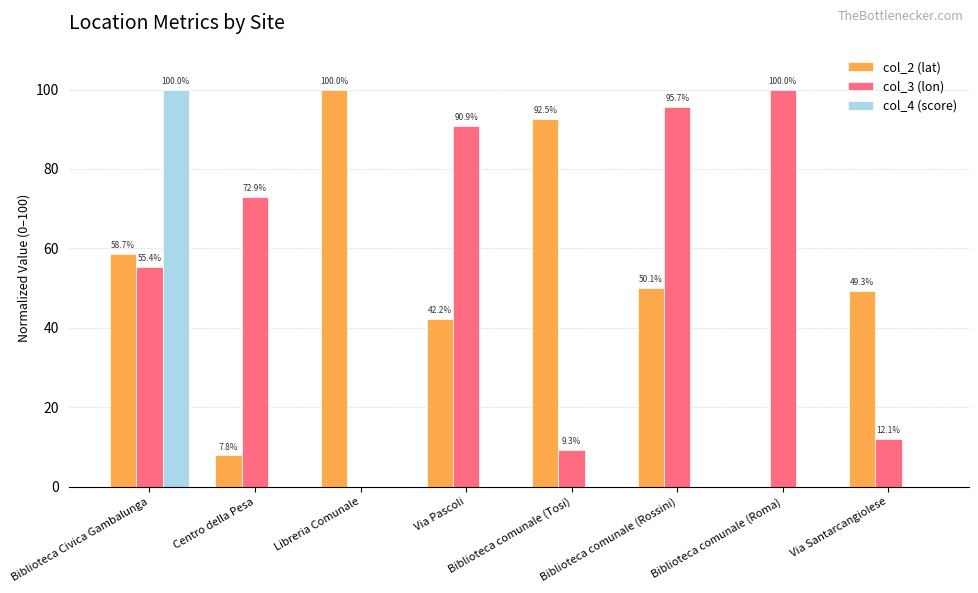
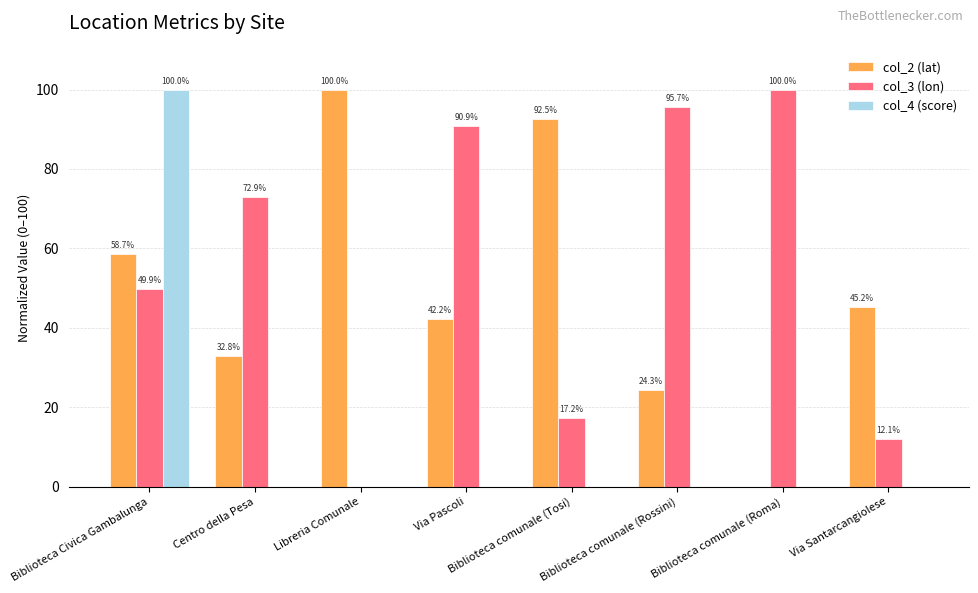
  {
    "col_2 (lat)": {
      "Biblioteca Civica Gambalunga": "58.7%",
-     "Centro della Pesa": "7.8%",
+     "Centro della Pesa": "32.8%",
      "Libreria Comunale": "100.0%",
      "Via Pascoli": "42.2%",
      "Biblioteca comunale (Tosi)": "92.5%",
-     "Biblioteca comunale (Rossini)": "50.1%",
-     "Via Santarcangiolese": "49.3%"
+     "Biblioteca comunale (Rossini)": "24.3%",
+     "Via Santarcangiolese": "45.2%"
    },
    "col_3 (lon)": {
-     "Biblioteca Civica Gambalunga": "55.4%",
+     "Biblioteca Civica Gambalunga": "49.9%",
      "Centro della Pesa": "72.9%",
      "Via Pascoli": "90.9%",
-     "Biblioteca comunale (Tosi)": "9.3%",
+     "Biblioteca comunale (Tosi)": "17.2%",
      "Biblioteca comunale (Rossini)": "95.7%",
      "Biblioteca comunale (Roma)": "100.0%",
      "Via Santarcangiolese": "12.1%"
    },
    "col_4 (score)": {
      "Biblioteca Civica Gambalunga": "100.0%"
    }
  }
